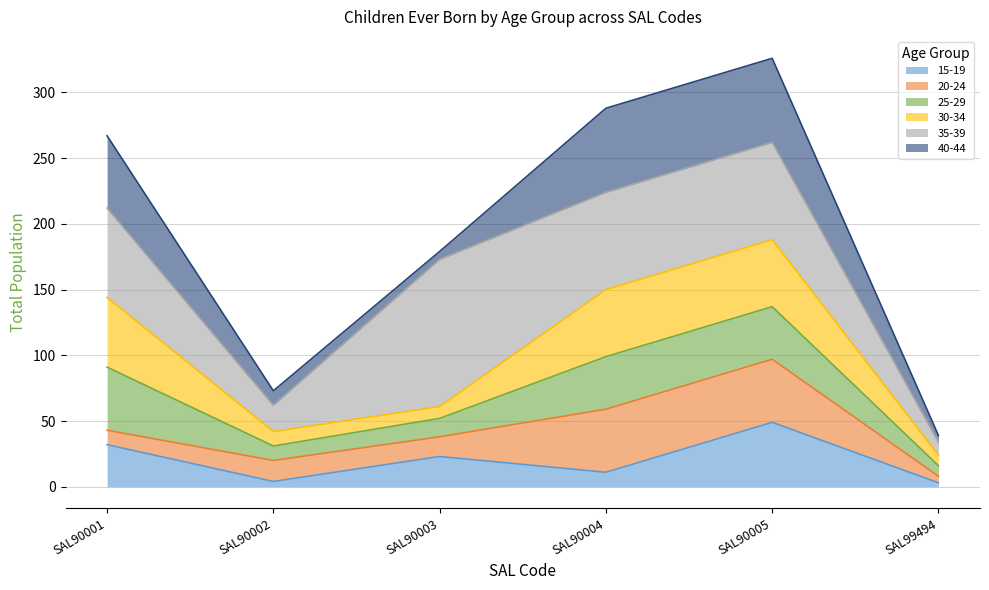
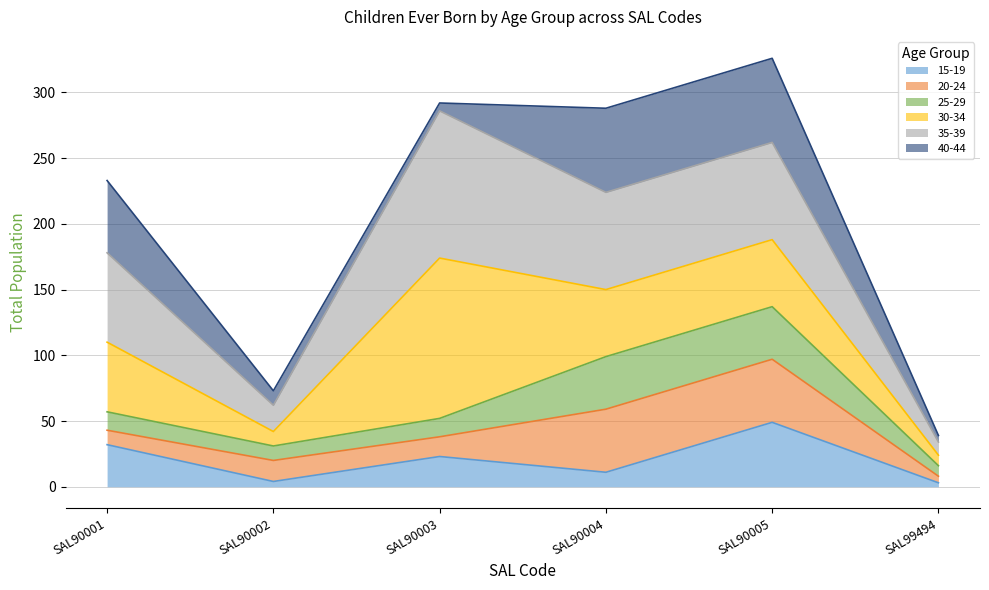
  {
    "15-19": {
      "SAL90001": 32,
      "SAL90002": 4,
      "SAL90003": 23,
      "SAL90004": 11,
      "SAL90005": 49,
      "SAL99494": 3
    },
    "20-24": {
      "SAL90001": 11,
      "SAL90002": 16,
      "SAL90003": 15,
      "SAL90004": 48,
      "SAL90005": 48,
      "SAL99494": 5
    },
    "25-29": {
-     "SAL90001": 48,
+     "SAL90001": 14,
      "SAL90002": 11,
      "SAL90003": 14,
      "SAL90004": 40,
      "SAL90005": 40,
      "SAL99494": 8
    },
    "30-34": {
      "SAL90001": 53,
      "SAL90002": 11,
-     "SAL90003": 9,
+     "SAL90003": 122,
      "SAL90004": 51,
      "SAL90005": 51,
      "SAL99494": 8
    },
    "35-39": {
      "SAL90001": 68,
      "SAL90002": 20,
      "SAL90003": 112,
      "SAL90004": 74,
      "SAL90005": 74,
      "SAL99494": 10
    },
    "40-44": {
      "SAL90001": 55,
      "SAL90002": 11,
      "SAL90003": 6,
      "SAL90004": 64,
      "SAL90005": 64,
      "SAL99494": 5
    }
  }
